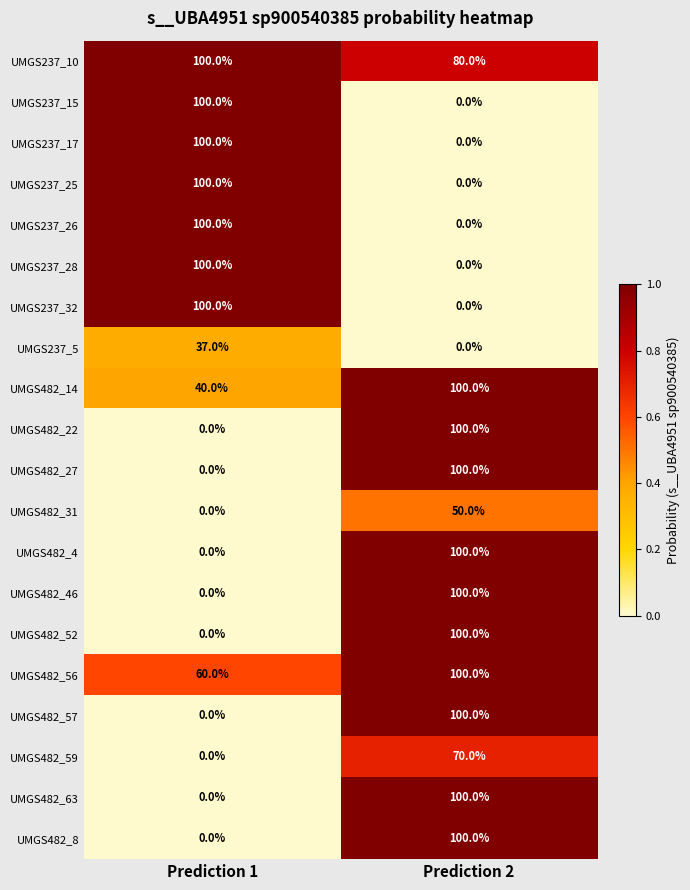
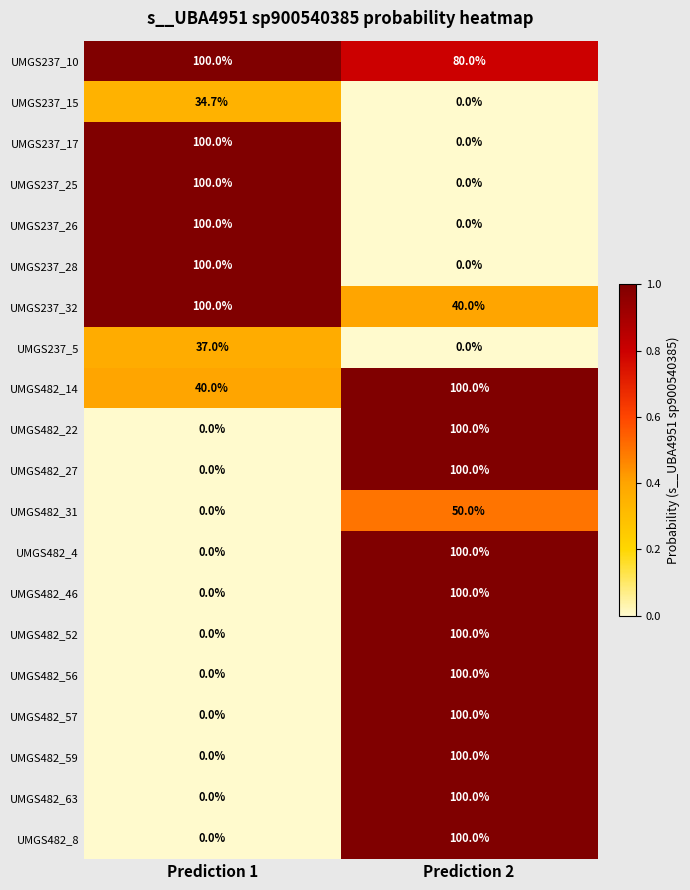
  {
    "UMGS237_10": {
      "Prediction 1": "100.0%",
      "Prediction 2": "80.0%"
    },
    "UMGS237_15": {
-     "Prediction 1": "100.0%",
+     "Prediction 1": "34.7%",
      "Prediction 2": "0.0%"
    },
    "UMGS237_17": {
      "Prediction 1": "100.0%",
      "Prediction 2": "0.0%"
    },
    "UMGS237_25": {
      "Prediction 1": "100.0%",
      "Prediction 2": "0.0%"
    },
    "UMGS237_26": {
      "Prediction 1": "100.0%",
      "Prediction 2": "0.0%"
    },
    "UMGS237_28": {
      "Prediction 1": "100.0%",
      "Prediction 2": "0.0%"
    },
    "UMGS237_32": {
      "Prediction 1": "100.0%",
-     "Prediction 2": "0.0%"
+     "Prediction 2": "40.0%"
    },
    "UMGS237_5": {
      "Prediction 1": "37.0%",
      "Prediction 2": "0.0%"
    },
    "UMGS482_14": {
      "Prediction 1": "40.0%",
      "Prediction 2": "100.0%"
    },
    "UMGS482_22": {
      "Prediction 1": "0.0%",
      "Prediction 2": "100.0%"
    },
    "UMGS482_27": {
      "Prediction 1": "0.0%",
      "Prediction 2": "100.0%"
    },
    "UMGS482_31": {
      "Prediction 1": "0.0%",
      "Prediction 2": "50.0%"
    },
    "UMGS482_4": {
      "Prediction 1": "0.0%",
      "Prediction 2": "100.0%"
    },
    "UMGS482_46": {
      "Prediction 1": "0.0%",
      "Prediction 2": "100.0%"
    },
    "UMGS482_52": {
      "Prediction 1": "0.0%",
      "Prediction 2": "100.0%"
    },
    "UMGS482_56": {
-     "Prediction 1": "60.0%",
+     "Prediction 1": "0.0%",
      "Prediction 2": "100.0%"
    },
    "UMGS482_57": {
      "Prediction 1": "0.0%",
      "Prediction 2": "100.0%"
    },
    "UMGS482_59": {
      "Prediction 1": "0.0%",
-     "Prediction 2": "70.0%"
+     "Prediction 2": "100.0%"
    },
    "UMGS482_63": {
      "Prediction 1": "0.0%",
      "Prediction 2": "100.0%"
    },
    "UMGS482_8": {
      "Prediction 1": "0.0%",
      "Prediction 2": "100.0%"
    }
  }
